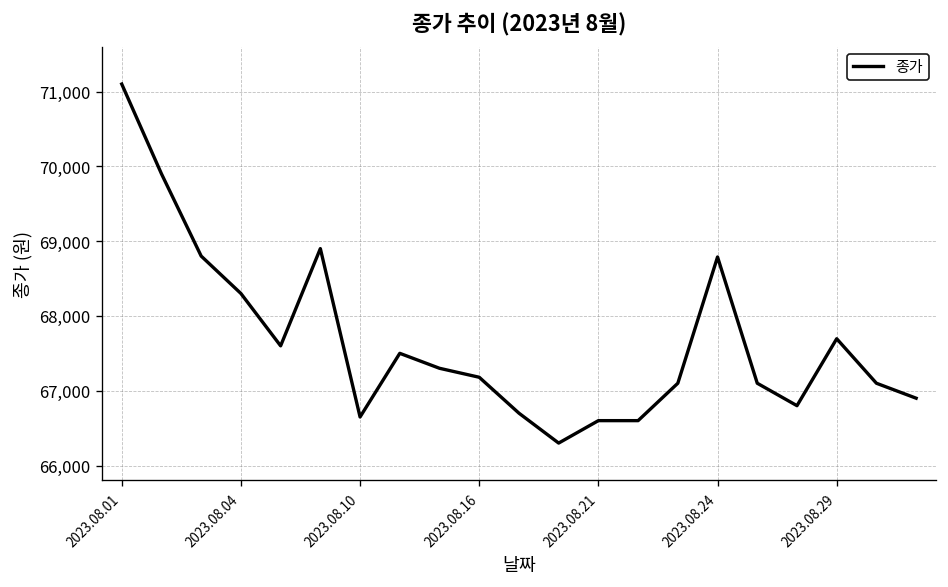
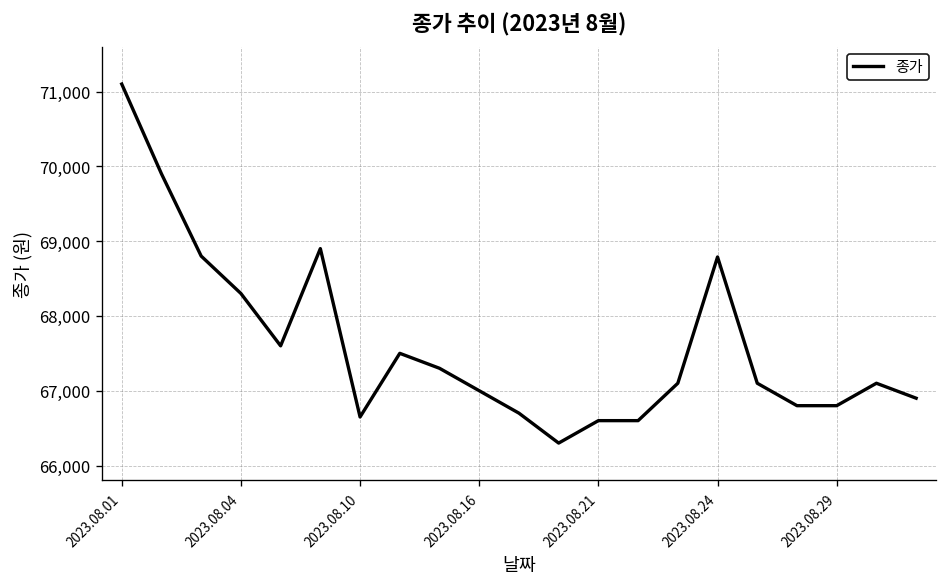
  {
    "2023.08.01": "71,100",
    "2023.08.04": "68,300",
    "2023.08.10": "66,600",
-   "2023.08.16": "67,200",
+   "2023.08.16": "67,000",
    "2023.08.21": "66,600",
    "2023.08.24": "68,800",
-   "2023.08.29": "67,700"
+   "2023.08.29": "66,800"
  }
